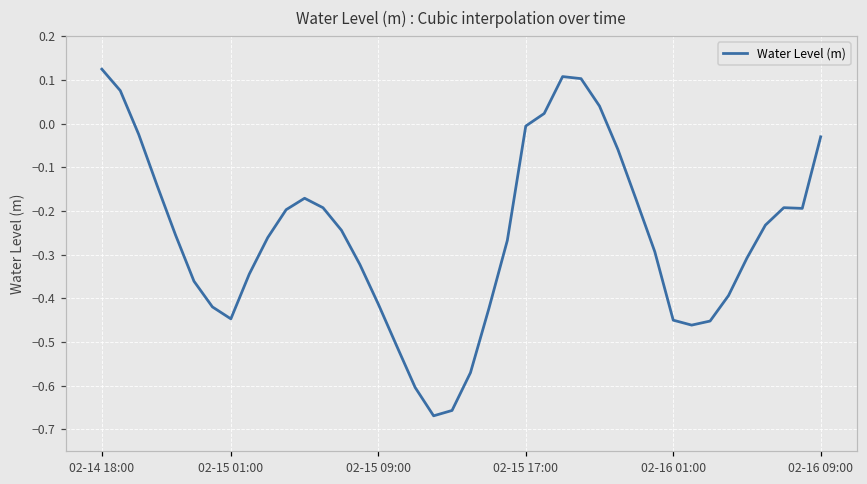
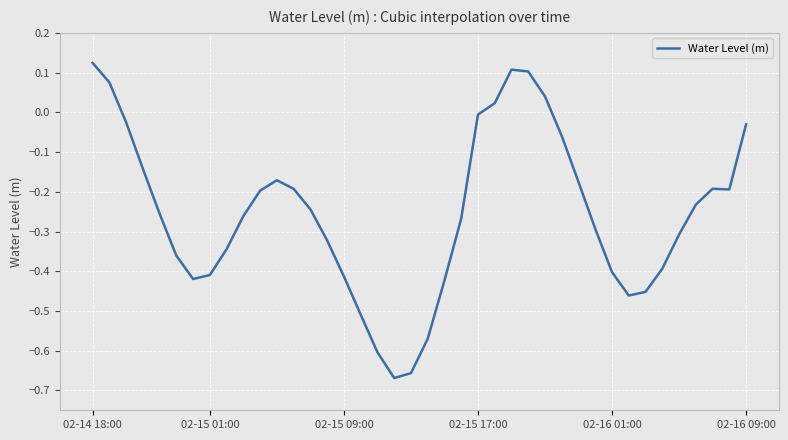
  {
    "02-14 18:00": 0.12,
-   "02-15 01:00": -0.45,
+   "02-15 01:00": -0.41,
    "02-15 09:00": -0.41,
    "02-15 17:00": -0.01,
-   "02-16 01:00": -0.45,
+   "02-16 01:00": -0.40,
    "02-16 09:00": -0.03
  }
